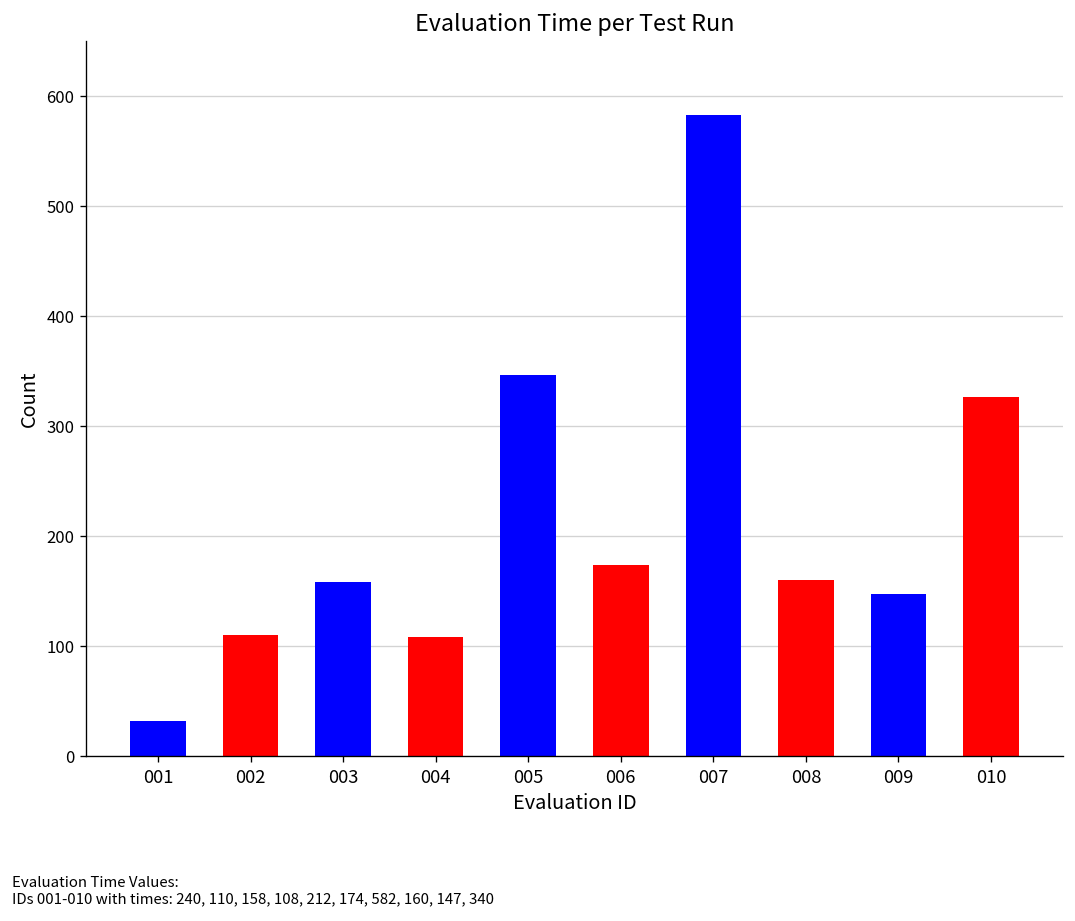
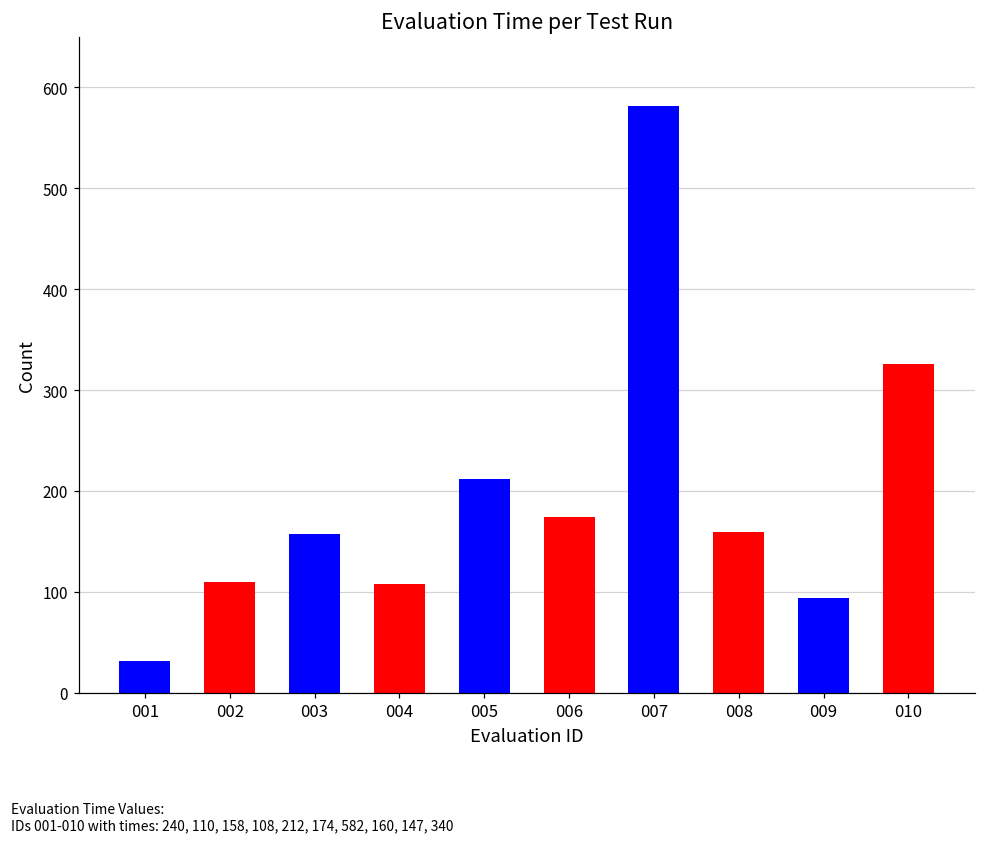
  {
    "001": 30,
    "002": 110,
    "003": 160,
    "004": 110,
-   "005": 350,
+   "005": 210,
    "006": 170,
    "007": 580,
    "008": 160,
-   "009": 150,
+   "009": 90,
    "010": 330
  }
